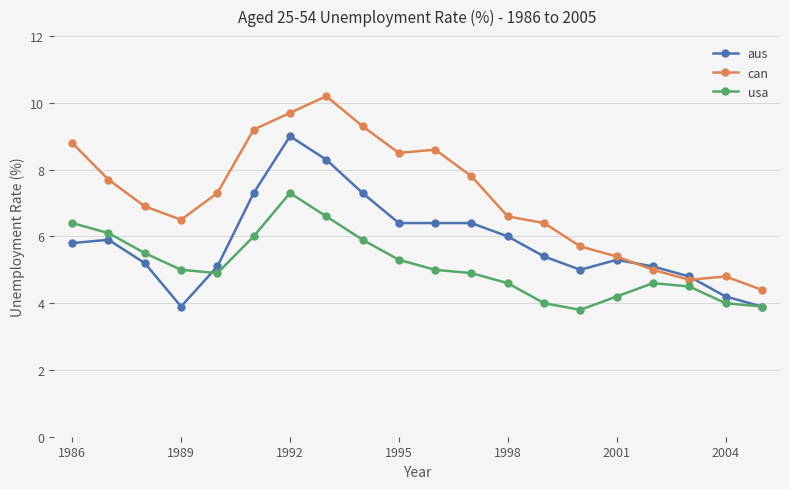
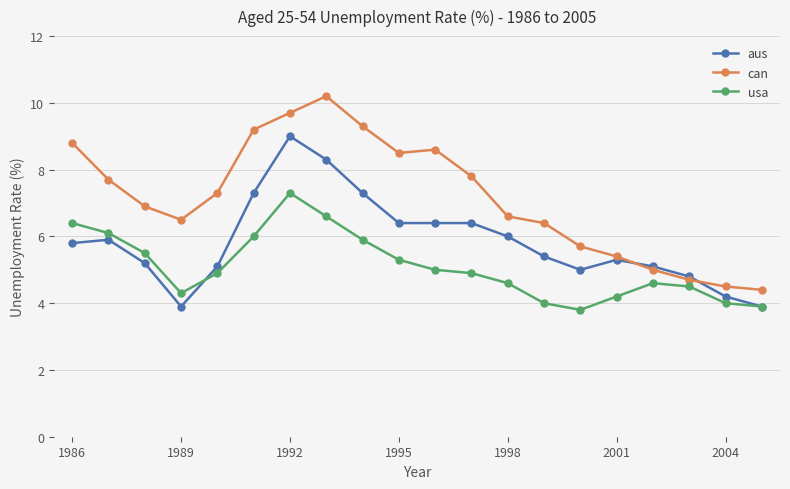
  {
    "aus": {
      "1986": 5.8,
      "1989": 3.9,
      "1992": 9.0,
      "1995": 6.4,
      "1998": 6.0,
      "2001": 5.3,
      "2004": 4.2
    },
    "can": {
      "1986": 8.8,
      "1989": 6.5,
      "1992": 9.7,
      "1995": 8.5,
      "1998": 6.6,
      "2001": 5.4,
-     "2004": 4.8
+     "2004": 4.5
    },
    "usa": {
      "1986": 6.4,
-     "1989": 5.0,
+     "1989": 4.3,
      "1992": 7.3,
      "1995": 5.3,
      "1998": 4.6,
      "2001": 4.2,
      "2004": 4.0
    }
  }
